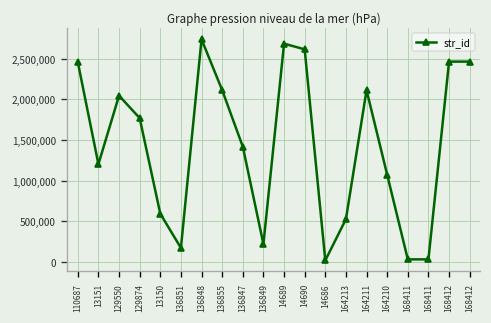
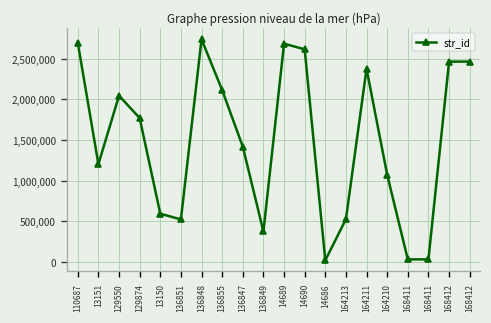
  {
-   "110687": "2,500,000",
+   "110687": "2,700,000",
    "13151": "1,200,000",
    "129550": "2,000,000",
    "129874": "1,800,000",
    "13150": "600,000",
-   "136851": "200,000",
+   "136851": "500,000",
    "136848": "2,700,000",
    "136855": "2,100,000",
    "136847": "1,400,000",
-   "136849": "200,000",
+   "136849": "400,000",
    "14689": "2,700,000",
    "14690": "2,600,000",
    "14686": "0",
    "164213": "500,000",
-   "164211": "2,100,000",
+   "164211": "2,400,000",
    "164210": "1,100,000"
  }
